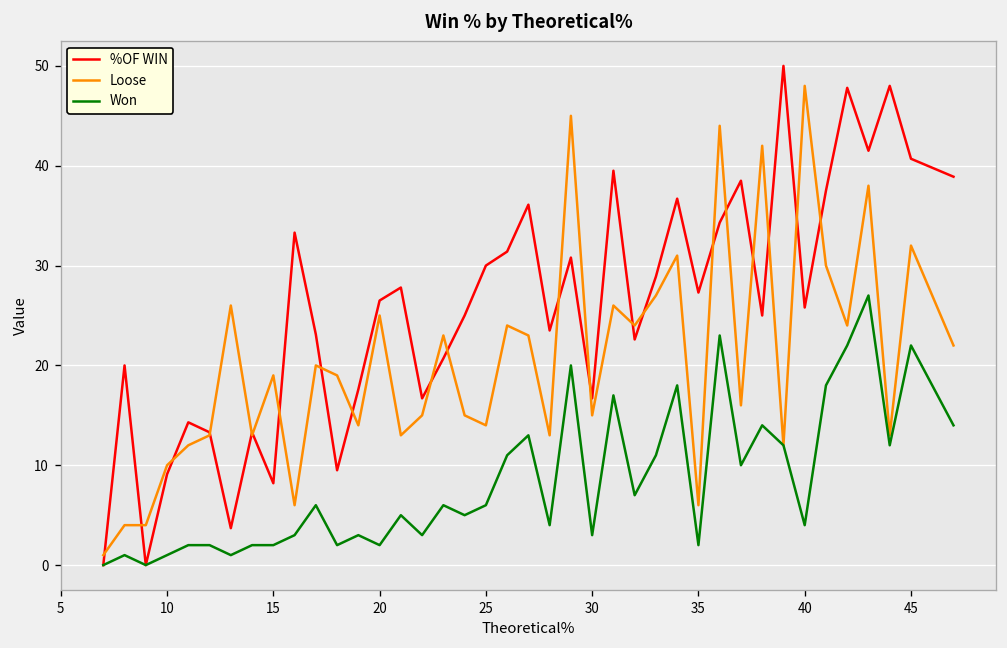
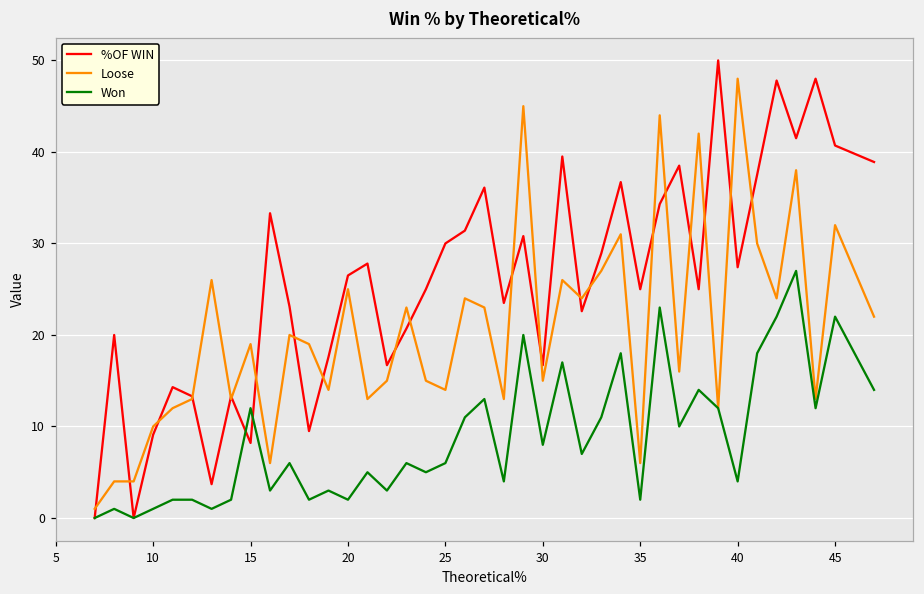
  {
    "%OF WIN": {
      "10": 9,
      "15": 8,
      "20": 27,
      "25": 30,
      "30": 17,
-     "35": 27,
-     "40": 26,
+     "35": 25,
+     "40": 27,
      "45": 41
    },
    "Loose": {
      "10": 10,
      "15": 19,
      "20": 25,
      "25": 14,
      "30": 15,
      "35": 6,
      "40": 48,
      "45": 32
    },
    "Won": {
      "10": 1,
-     "15": 2,
+     "15": 12,
      "20": 2,
      "25": 6,
-     "30": 3,
+     "30": 8,
      "35": 2,
      "40": 4,
      "45": 22
    }
  }
